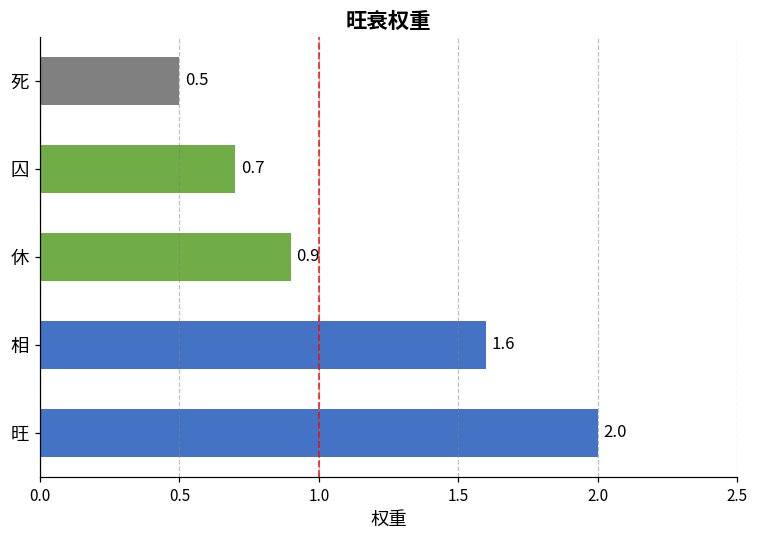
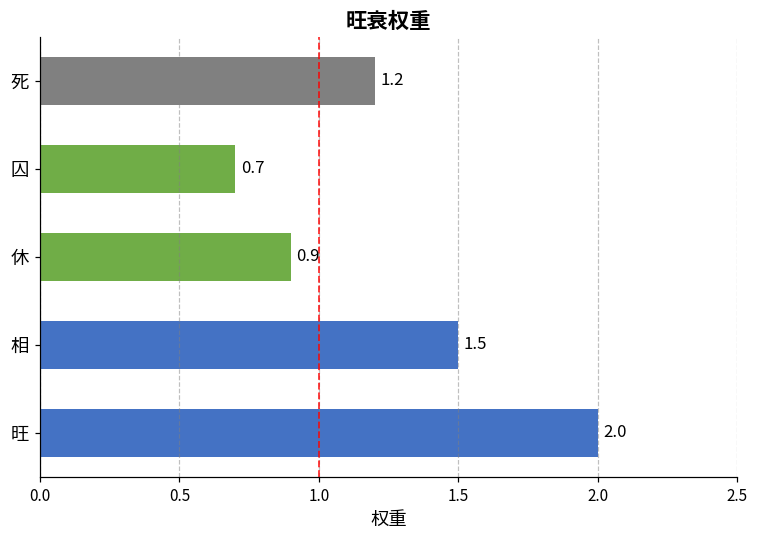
  {
-   "死": 0.5,
+   "死": 1.2,
    "囚": 0.7,
    "休": 0.9,
-   "相": 1.6,
+   "相": 1.5,
    "旺": 2.0
  }
